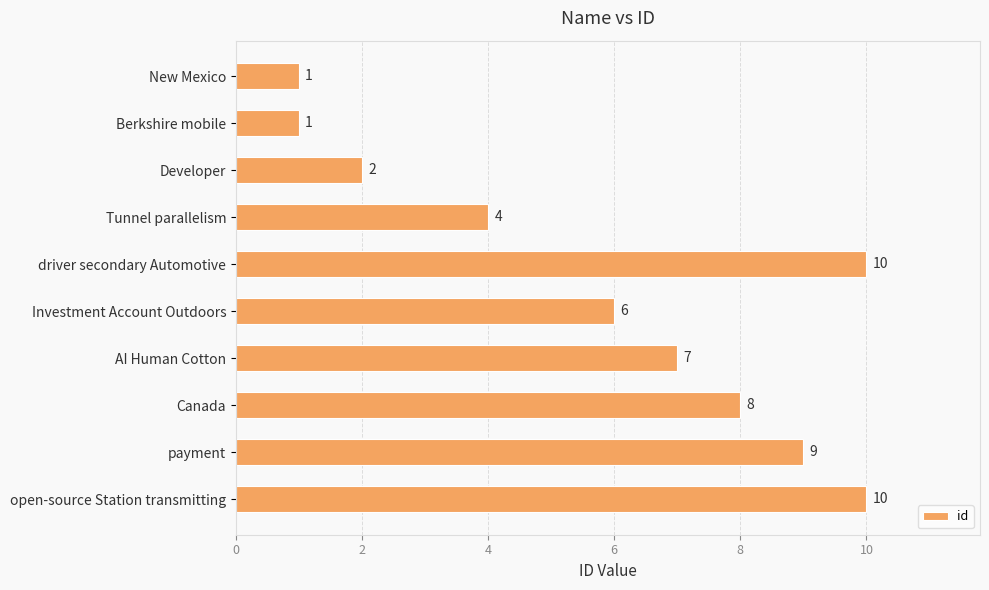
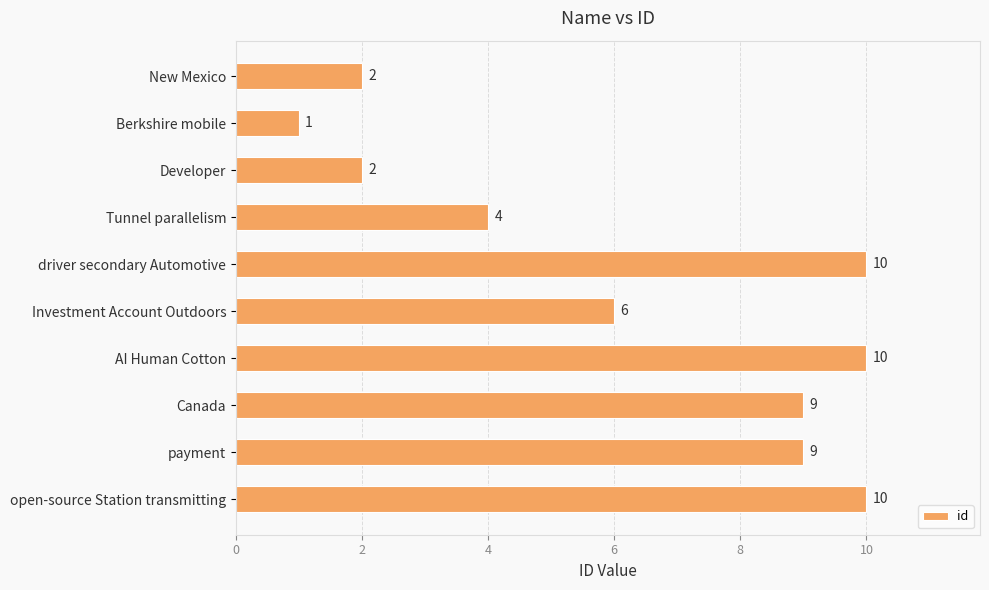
  {
-   "New Mexico": 1,
+   "New Mexico": 2,
    "Berkshire mobile": 1,
    "Developer": 2,
    "Tunnel parallelism": 4,
    "driver secondary Automotive": 10,
    "Investment Account Outdoors": 6,
-   "AI Human Cotton": 7,
-   "Canada": 8,
+   "AI Human Cotton": 10,
+   "Canada": 9,
    "payment": 9,
    "open-source Station transmitting": 10
  }
